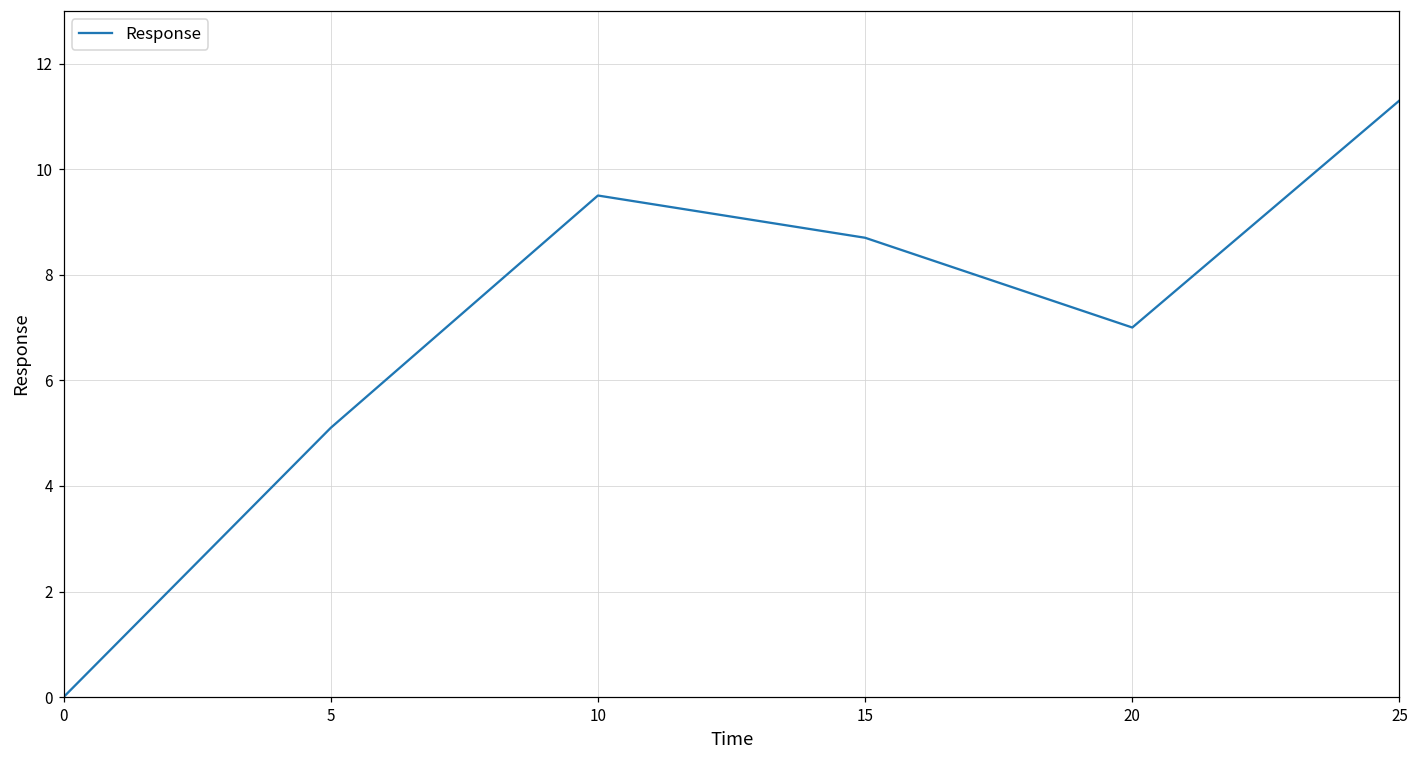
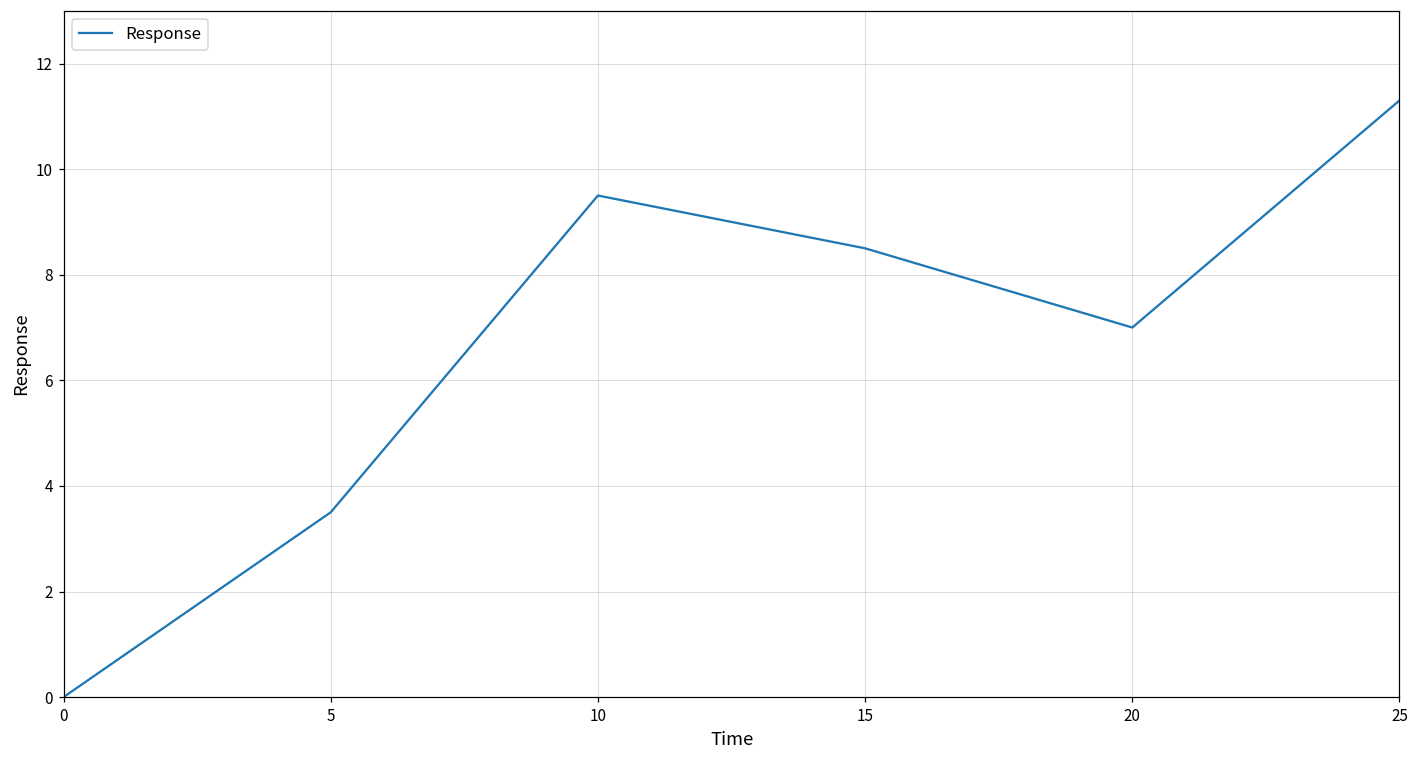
  {
    "0": 0.0,
-   "5": 5.1,
+   "5": 3.5,
    "10": 9.5,
-   "15": 8.7,
+   "15": 8.5,
    "20": 7.0,
    "25": 11.3
  }
